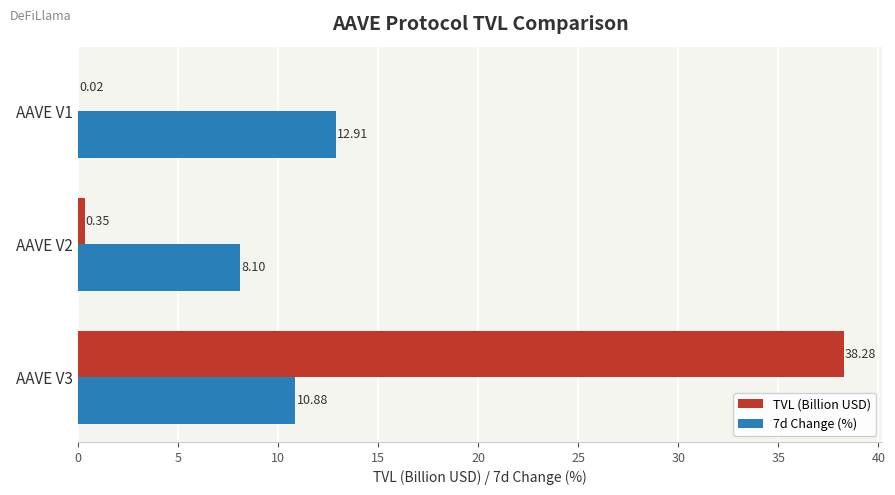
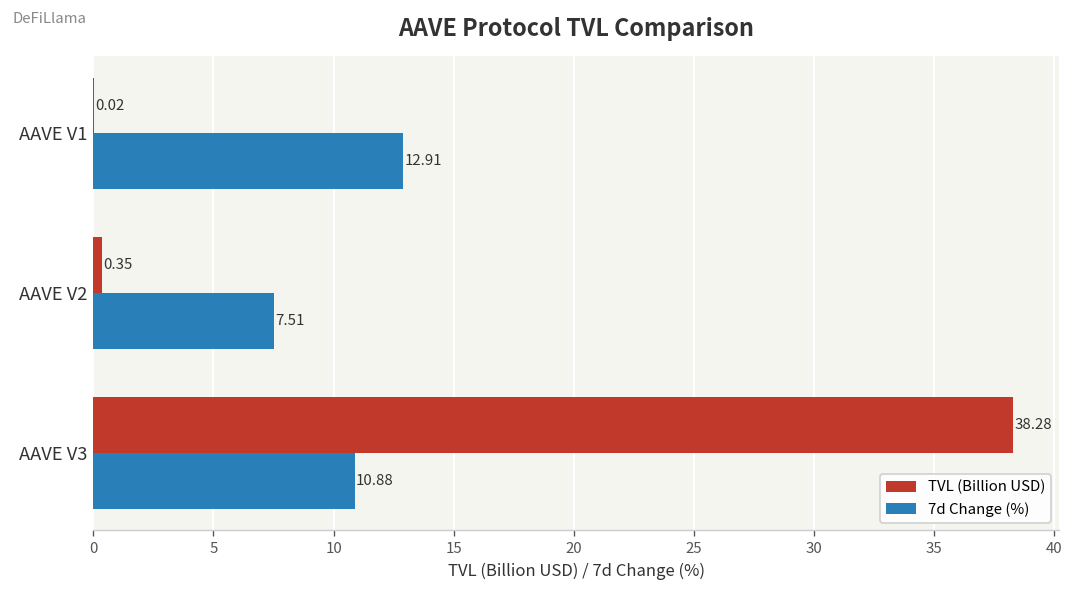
  {
    "TVL (Billion USD)": {
      "AAVE V1": 0.02,
      "AAVE V2": 0.35,
      "AAVE V3": 38.28
    },
    "7d Change (%)": {
      "AAVE V1": 12.91,
-     "AAVE V2": 8.10,
+     "AAVE V2": 7.51,
      "AAVE V3": 10.88
    }
  }
